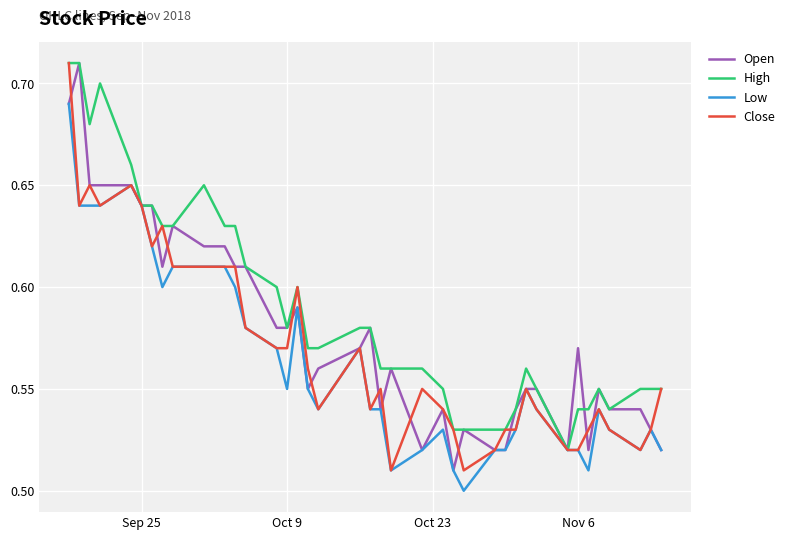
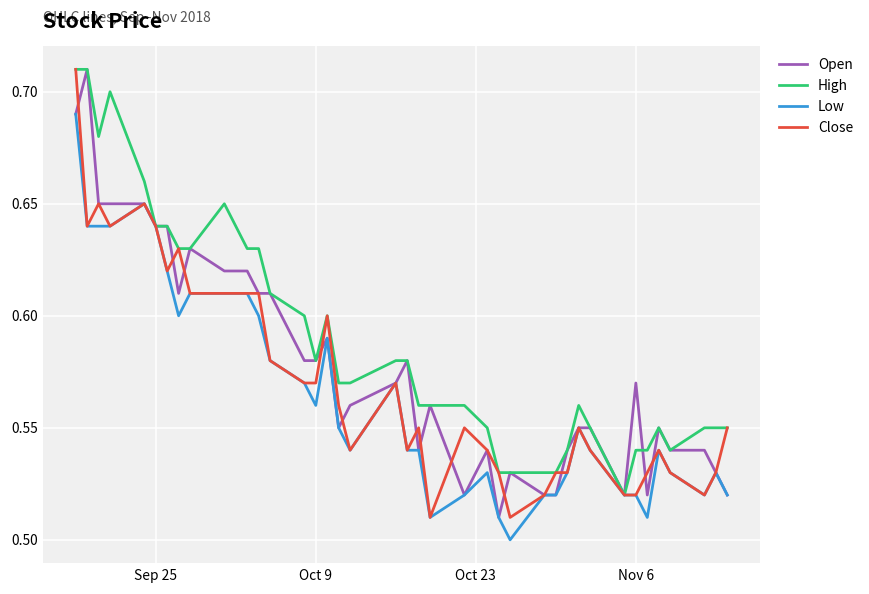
  {
    "Open": {
      "Nov 6": 0.57
    },
    "High": {
      "Nov 6": 0.54
    },
    "Low": {
-     "Oct 9": 0.55
+     "Oct 9": 0.56
    },
    "Close": {
      "Oct 9": 0.57
    }
  }
